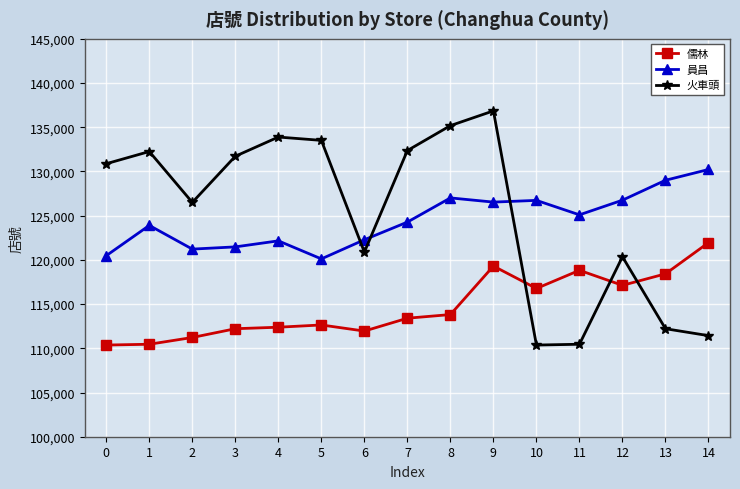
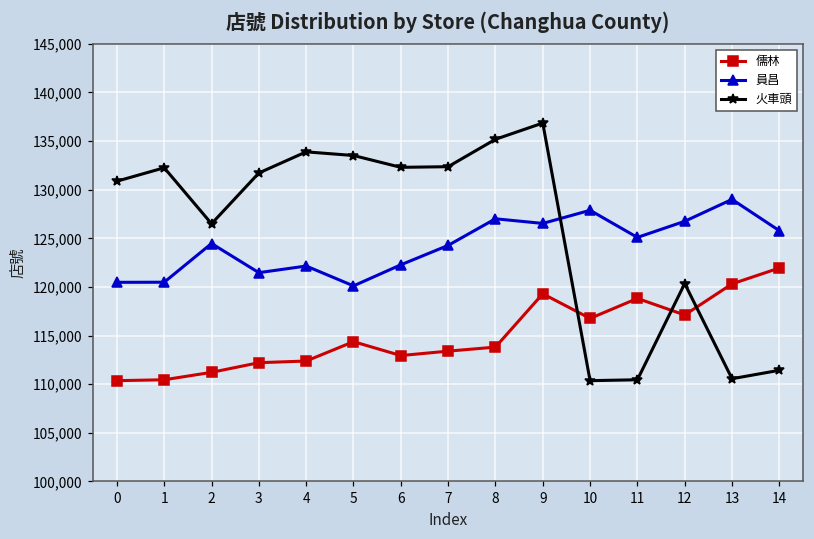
  {
    "儒林": {
      "0": "110,000",
      "1": "110,000",
      "2": "111,000",
      "3": "112,000",
      "4": "112,000",
-     "5": "113,000",
-     "6": "112,000",
+     "5": "114,000",
+     "6": "113,000",
      "7": "113,000",
      "8": "114,000",
      "9": "119,000",
      "10": "117,000",
      "11": "119,000",
      "12": "117,000",
-     "13": "118,000",
+     "13": "120,000",
      "14": "122,000"
    },
    "員昌": {
      "0": "120,000",
-     "1": "124,000",
-     "2": "121,000",
+     "1": "120,000",
+     "2": "124,000",
      "3": "121,000",
      "4": "122,000",
      "5": "120,000",
      "6": "122,000",
      "7": "124,000",
      "8": "127,000",
      "9": "127,000",
-     "10": "127,000",
+     "10": "128,000",
      "11": "125,000",
      "12": "127,000",
      "13": "129,000",
-     "14": "130,000"
+     "14": "126,000"
    },
    "火車頭": {
      "0": "131,000",
      "1": "132,000",
      "2": "127,000",
      "3": "132,000",
      "4": "134,000",
      "5": "134,000",
-     "6": "121,000",
+     "6": "132,000",
      "7": "132,000",
      "8": "135,000",
      "9": "137,000",
      "10": "110,000",
      "11": "110,000",
      "12": "120,000",
-     "13": "112,000",
+     "13": "111,000",
      "14": "111,000"
    }
  }
